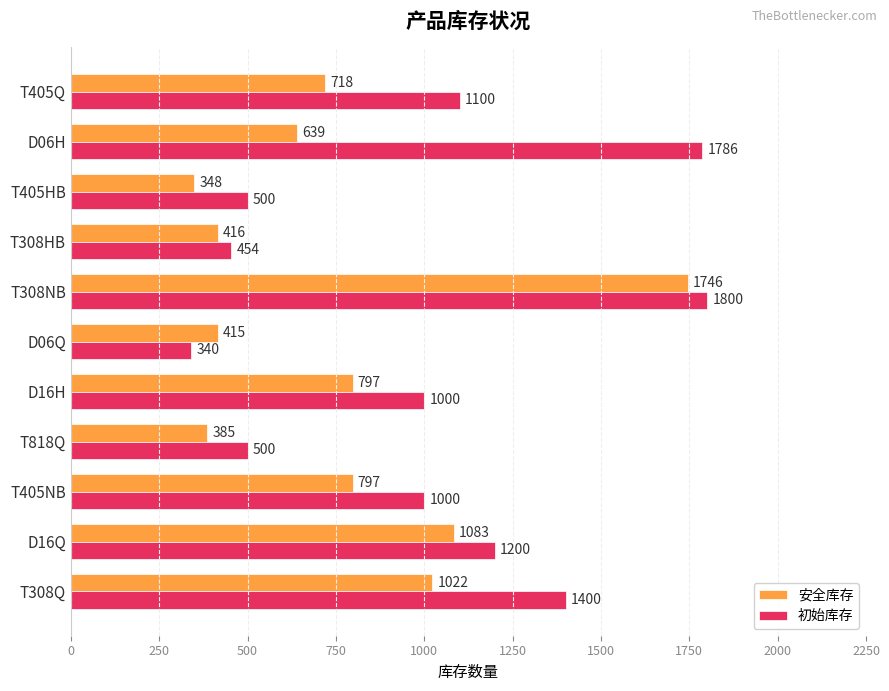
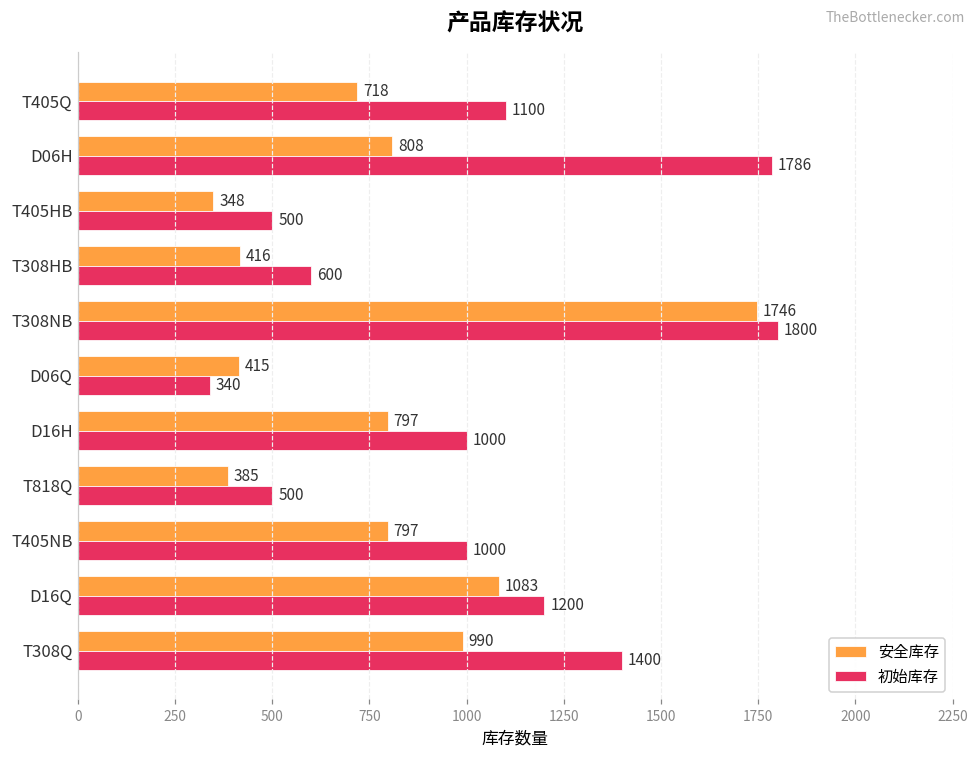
  {
    "安全库存": {
      "T405Q": 718,
-     "D06H": 639,
+     "D06H": 808,
      "T405HB": 348,
      "T308HB": 416,
      "T308NB": 1746,
      "D06Q": 415,
      "D16H": 797,
      "T818Q": 385,
      "T405NB": 797,
      "D16Q": 1083,
-     "T308Q": 1022
+     "T308Q": 990
    },
    "初始库存": {
      "T405Q": 1100,
      "D06H": 1786,
      "T405HB": 500,
-     "T308HB": 454,
+     "T308HB": 600,
      "T308NB": 1800,
      "D06Q": 340,
      "D16H": 1000,
      "T818Q": 500,
      "T405NB": 1000,
      "D16Q": 1200,
      "T308Q": 1400
    }
  }
